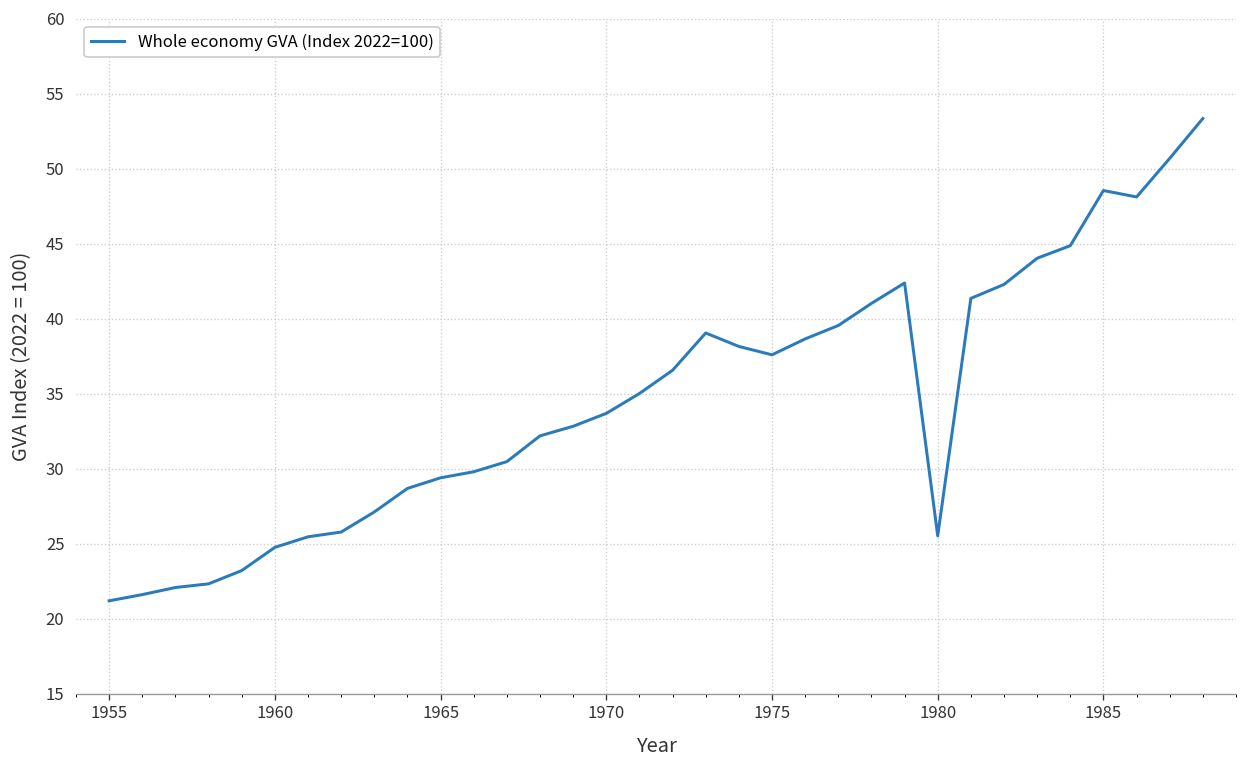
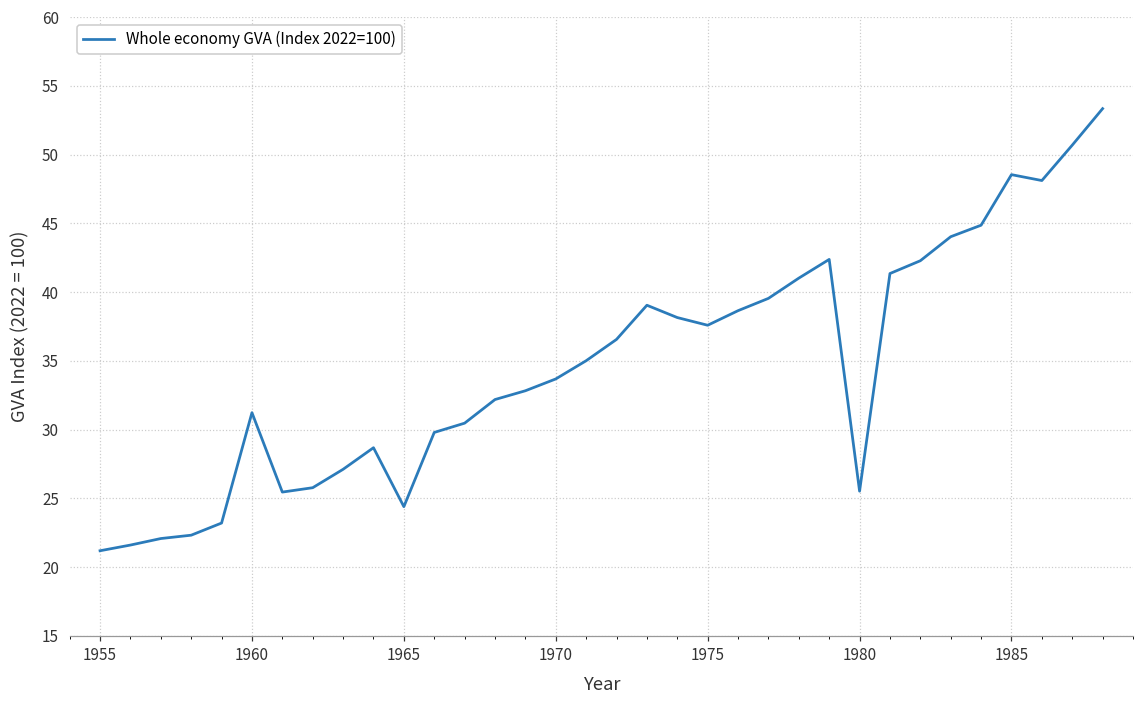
  {
    "1955": 21.2,
-   "1960": 24.8,
-   "1965": 29.4,
+   "1960": 31.2,
+   "1965": 24.4,
    "1970": 33.7,
    "1975": 37.6,
    "1980": 25.5,
    "1985": 48.5
  }
